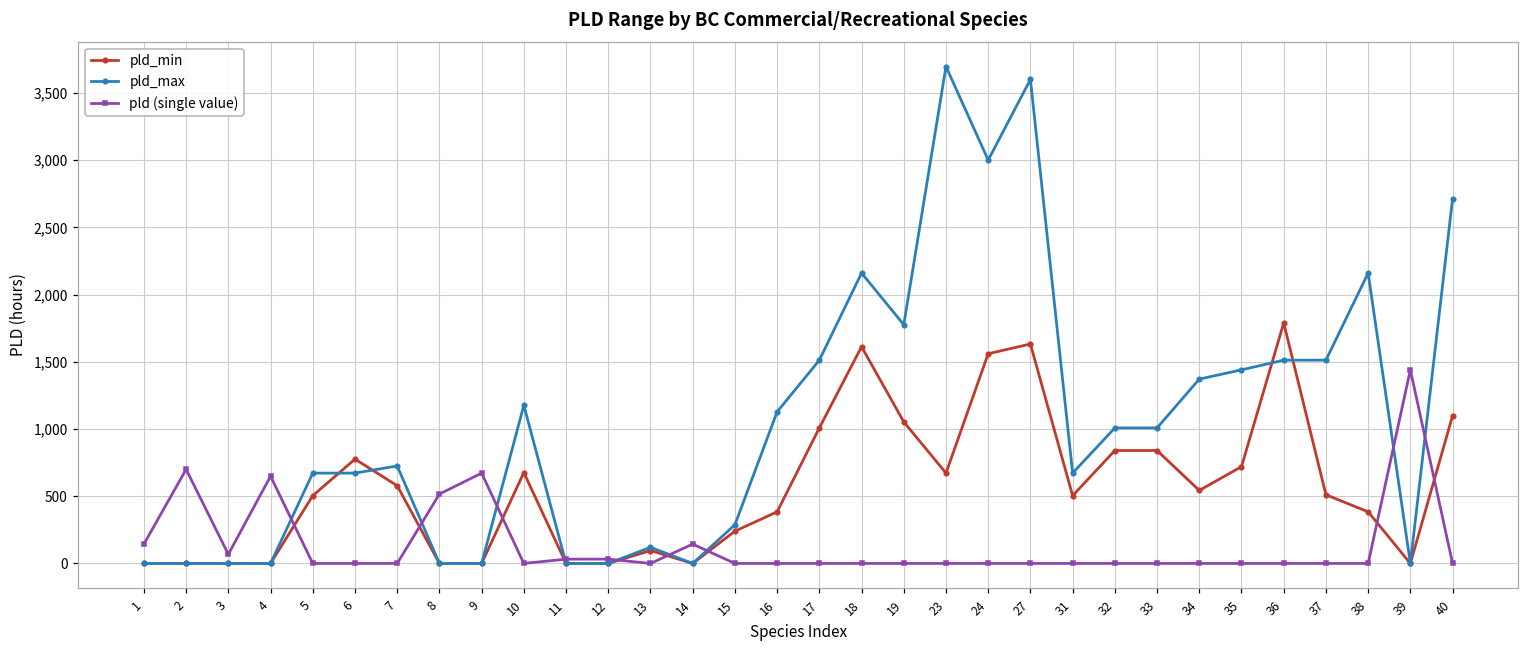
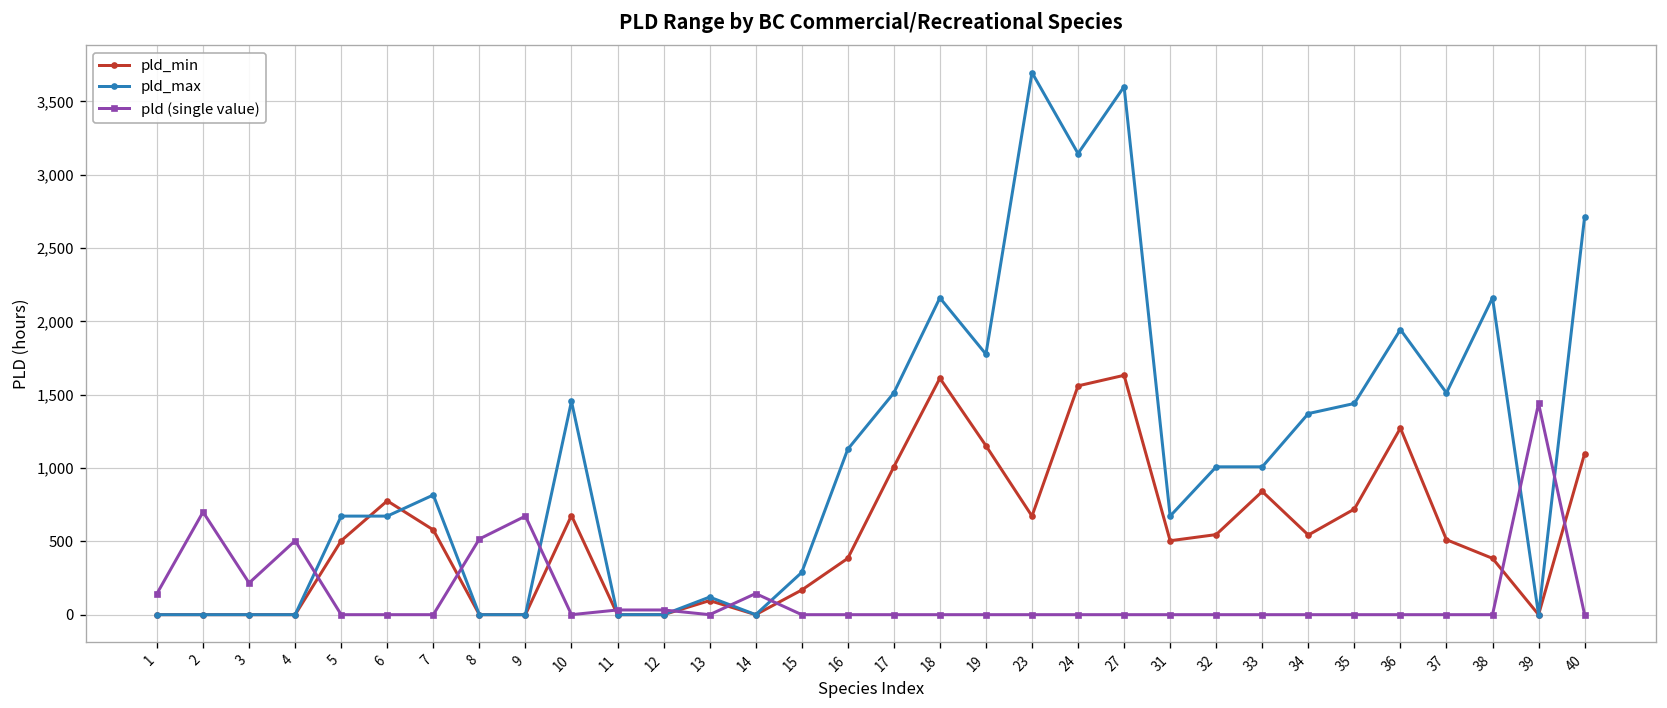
  {
    "pld_min": {
      "5": "500",
      "6": "780",
      "7": "580",
      "10": "680",
      "13": "100",
-     "15": "240",
+     "15": "170",
      "16": "380",
      "17": "1,010",
      "18": "1,610",
-     "19": "1,050",
+     "19": "1,150",
      "23": "670",
      "24": "1,560",
      "27": "1,630",
      "31": "500",
-     "32": "840",
+     "32": "550",
      "33": "840",
      "34": "540",
      "35": "720",
-     "36": "1,790",
+     "36": "1,270",
      "37": "510",
      "38": "380",
      "40": "1,100"
    },
    "pld_max": {
      "5": "670",
      "6": "670",
-     "7": "730",
-     "10": "1,180",
+     "7": "820",
+     "10": "1,460",
      "13": "120",
      "15": "290",
      "16": "1,130",
      "17": "1,510",
      "18": "2,160",
      "19": "1,780",
      "23": "3,700",
-     "24": "3,000",
+     "24": "3,140",
      "27": "3,600",
      "31": "670",
      "32": "1,010",
      "33": "1,010",
      "34": "1,370",
      "35": "1,440",
-     "36": "1,510",
+     "36": "1,940",
      "37": "1,510",
      "38": "2,160",
      "40": "2,710"
    },
    "pld (single value)": {
      "1": "140",
      "2": "700",
-     "3": "70",
-     "4": "650",
+     "3": "220",
+     "4": "500",
      "5": "0",
      "6": "0",
      "7": "0",
      "8": "520",
      "9": "670",
      "10": "0",
      "11": "30",
      "12": "30",
      "13": "0",
      "14": "140",
      "15": "0",
      "16": "0",
      "17": "0",
      "18": "0",
      "19": "0",
      "23": "0",
      "24": "0",
      "27": "0",
      "31": "0",
      "32": "0",
      "33": "0",
      "34": "0",
      "35": "0",
      "36": "0",
      "37": "0",
      "38": "0",
      "39": "1,440",
      "40": "0"
    }
  }
